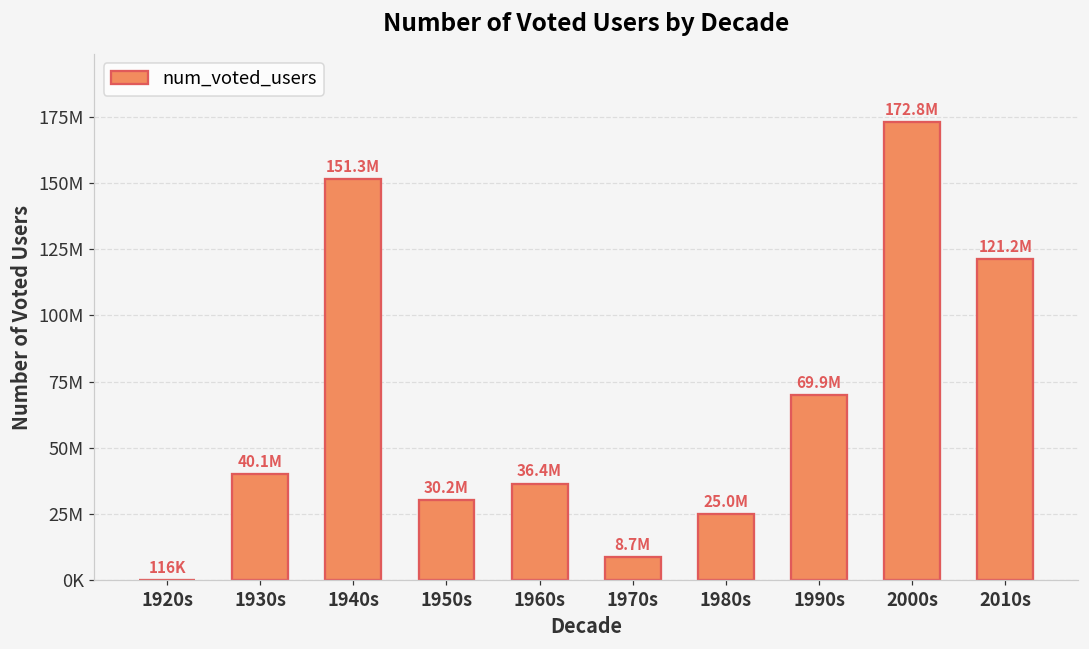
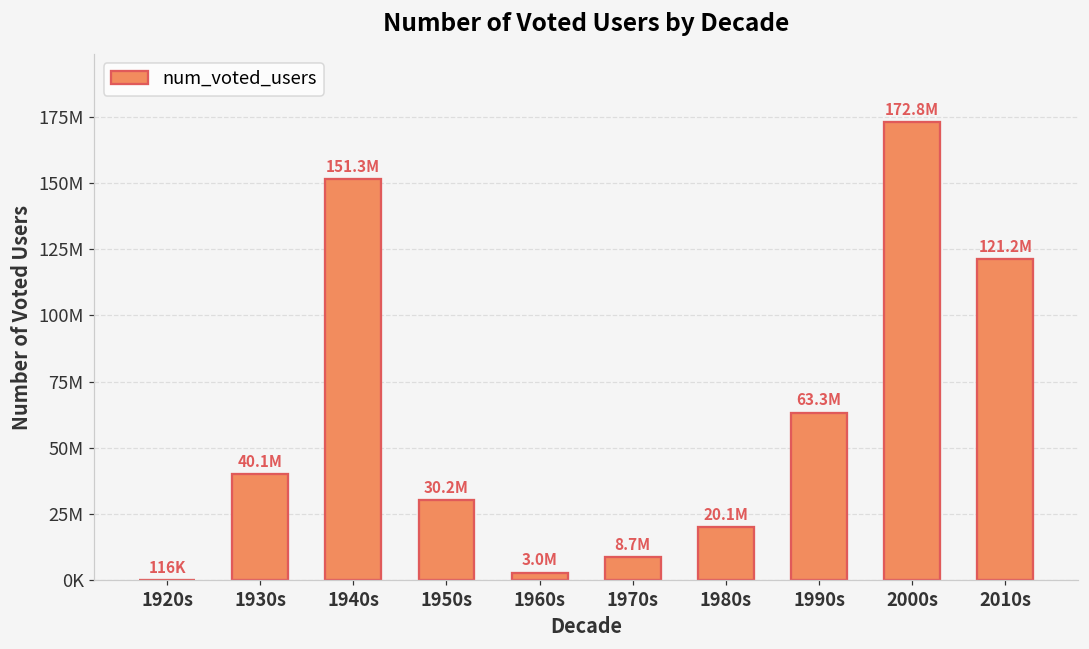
  {
    "1920s": "116K",
    "1930s": "40.1M",
    "1940s": "151.3M",
    "1950s": "30.2M",
-   "1960s": "36.4M",
+   "1960s": "3.0M",
    "1970s": "8.7M",
-   "1980s": "25.0M",
-   "1990s": "69.9M",
+   "1980s": "20.1M",
+   "1990s": "63.3M",
    "2000s": "172.8M",
    "2010s": "121.2M"
  }
